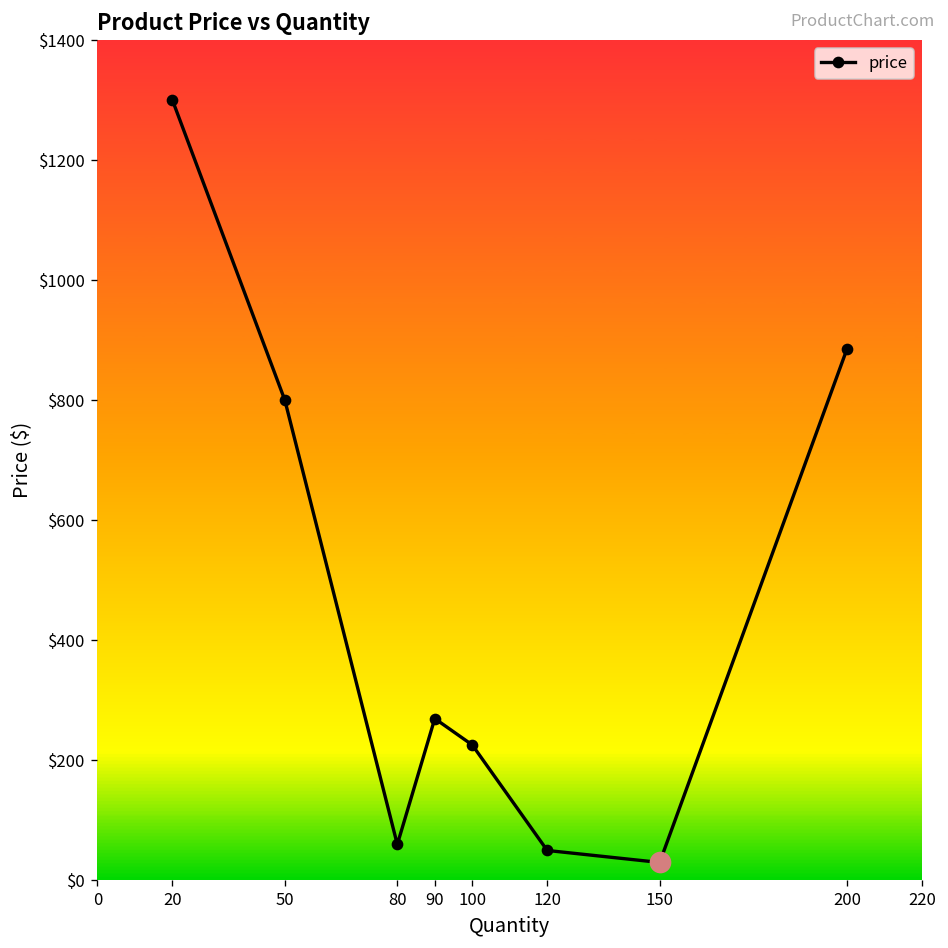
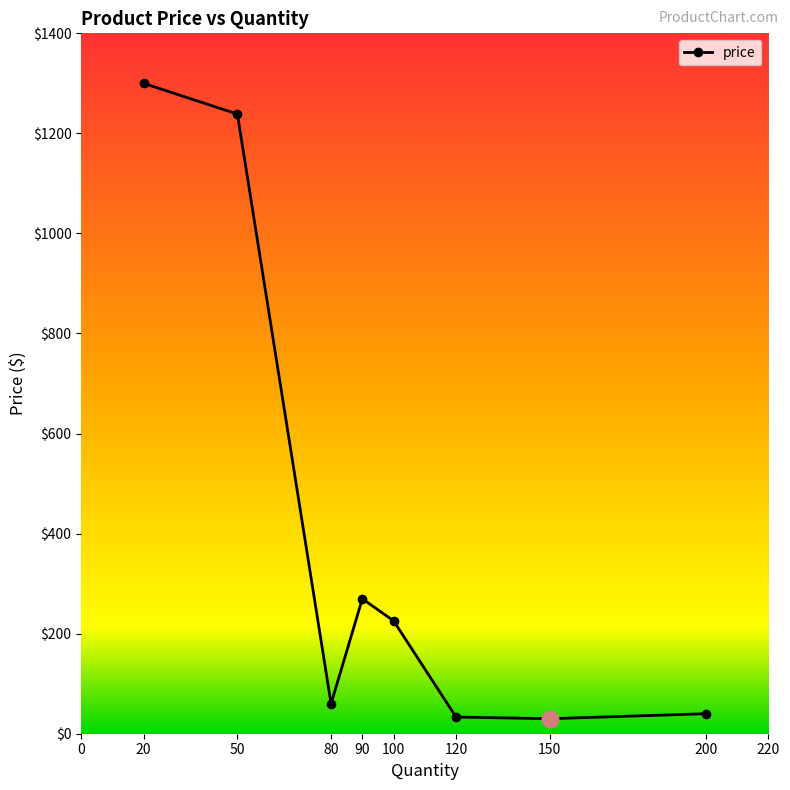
  {
    "price": {
      "20": "$1300",
-     "50": "$800",
+     "50": "$1240",
      "80": "$60",
      "90": "$270",
      "100": "$230",
-     "120": "$50",
-     "200": "$890"
+     "120": "$30",
+     "200": "$40"
    }
  }
